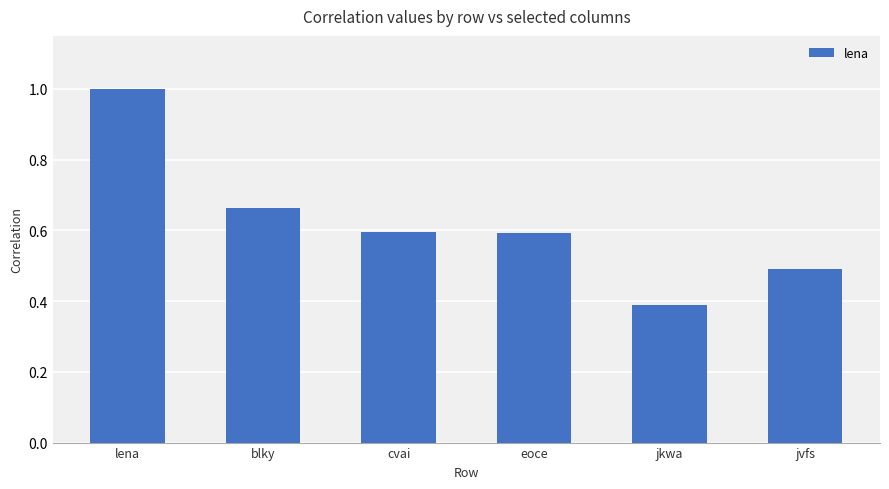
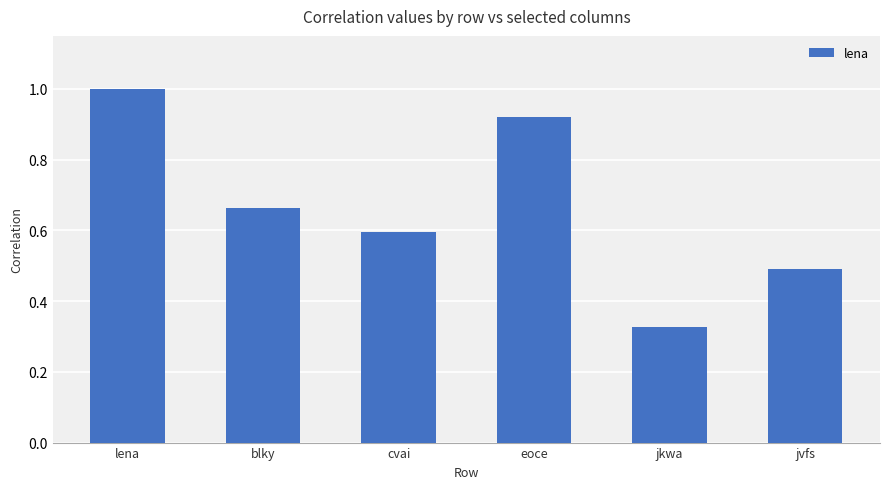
  {
    "lena": 1.00,
    "blky": 0.66,
    "cvai": 0.60,
-   "eoce": 0.59,
-   "jkwa": 0.39,
+   "eoce": 0.92,
+   "jkwa": 0.33,
    "jvfs": 0.49
  }
